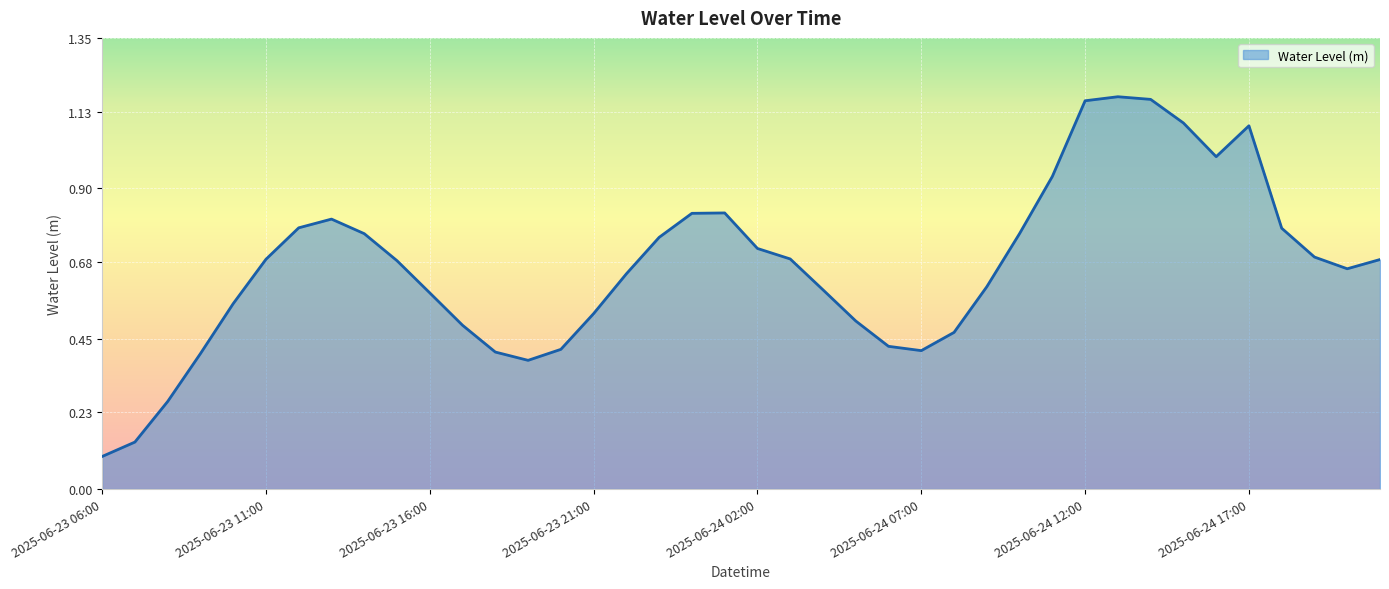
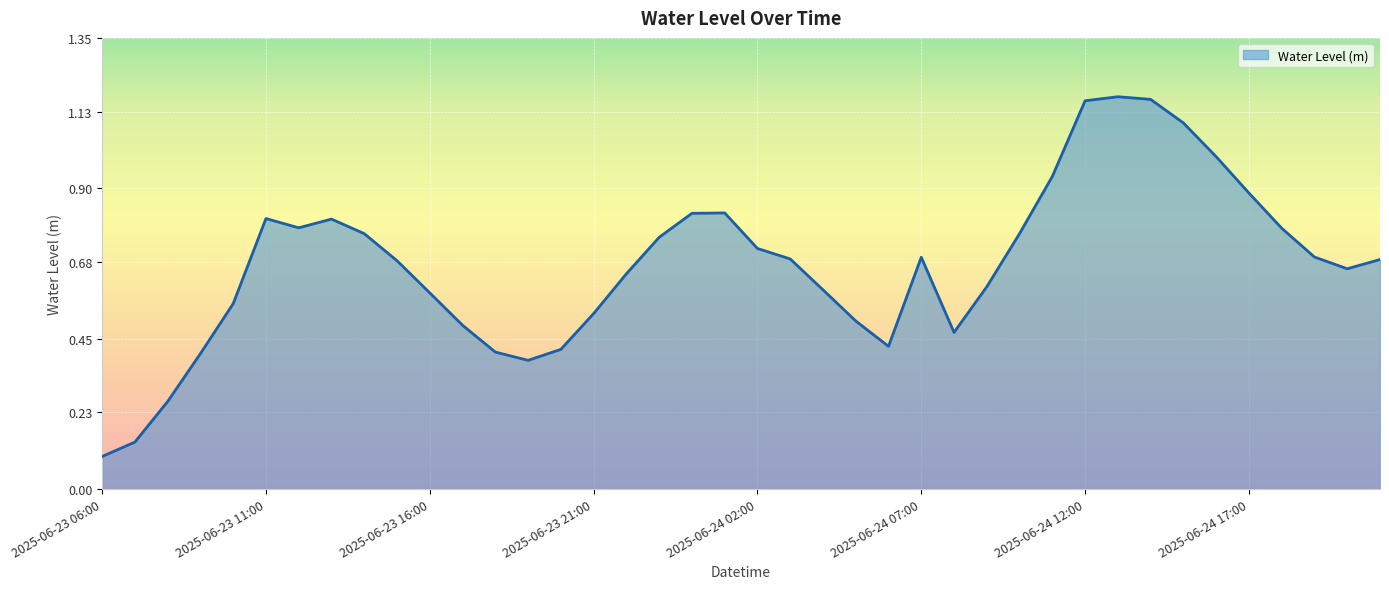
  {
    "2025-06-23 06:00": 0.10,
-   "2025-06-23 11:00": 0.69,
+   "2025-06-23 11:00": 0.81,
    "2025-06-23 16:00": 0.59,
    "2025-06-23 21:00": 0.53,
    "2025-06-24 02:00": 0.72,
-   "2025-06-24 07:00": 0.41,
+   "2025-06-24 07:00": 0.69,
    "2025-06-24 12:00": 1.16,
-   "2025-06-24 17:00": 1.09
+   "2025-06-24 17:00": 0.89
  }
